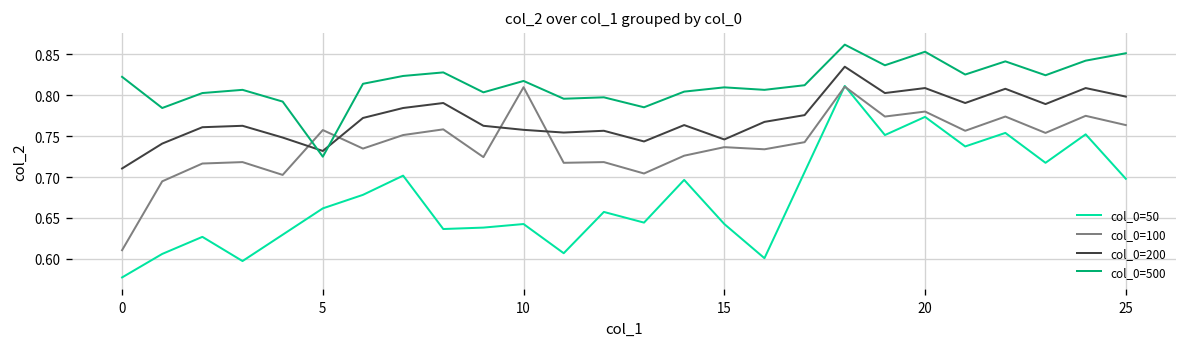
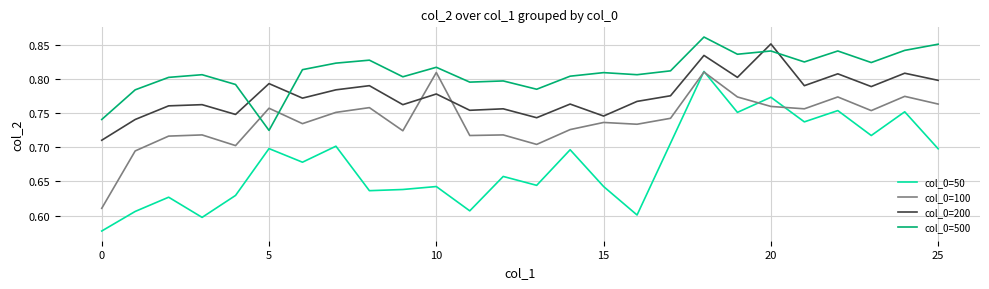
  {
    "col_0=50": {
      "0": 0.58,
-     "5": 0.66,
+     "5": 0.70,
      "10": 0.64,
      "15": 0.64,
      "20": 0.77,
      "25": 0.70
    },
    "col_0=100": {
      "0": 0.61,
      "5": 0.76,
      "10": 0.81,
      "15": 0.74,
-     "20": 0.78,
+     "20": 0.76,
      "25": 0.76
    },
    "col_0=200": {
      "0": 0.71,
-     "5": 0.73,
-     "10": 0.76,
+     "5": 0.79,
+     "10": 0.78,
      "15": 0.75,
-     "20": 0.81,
+     "20": 0.85,
      "25": 0.80
    },
    "col_0=500": {
-     "0": 0.82,
+     "0": 0.74,
      "5": 0.72,
      "10": 0.82,
      "15": 0.81,
-     "20": 0.85,
+     "20": 0.84,
      "25": 0.85
    }
  }
